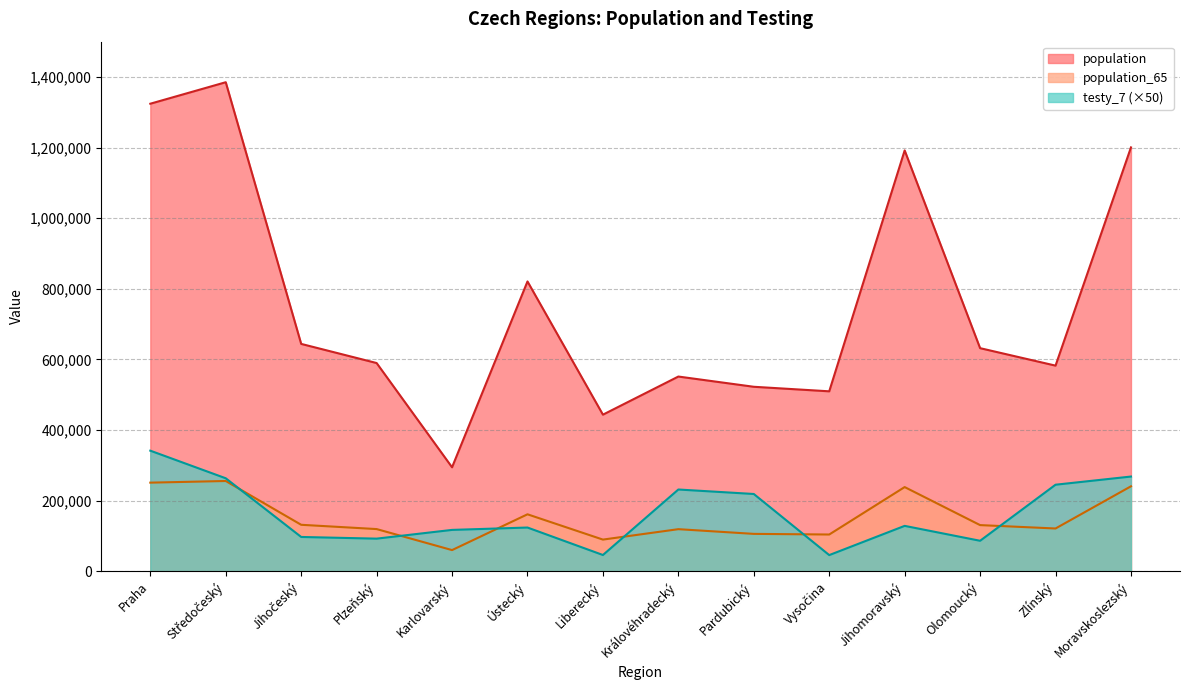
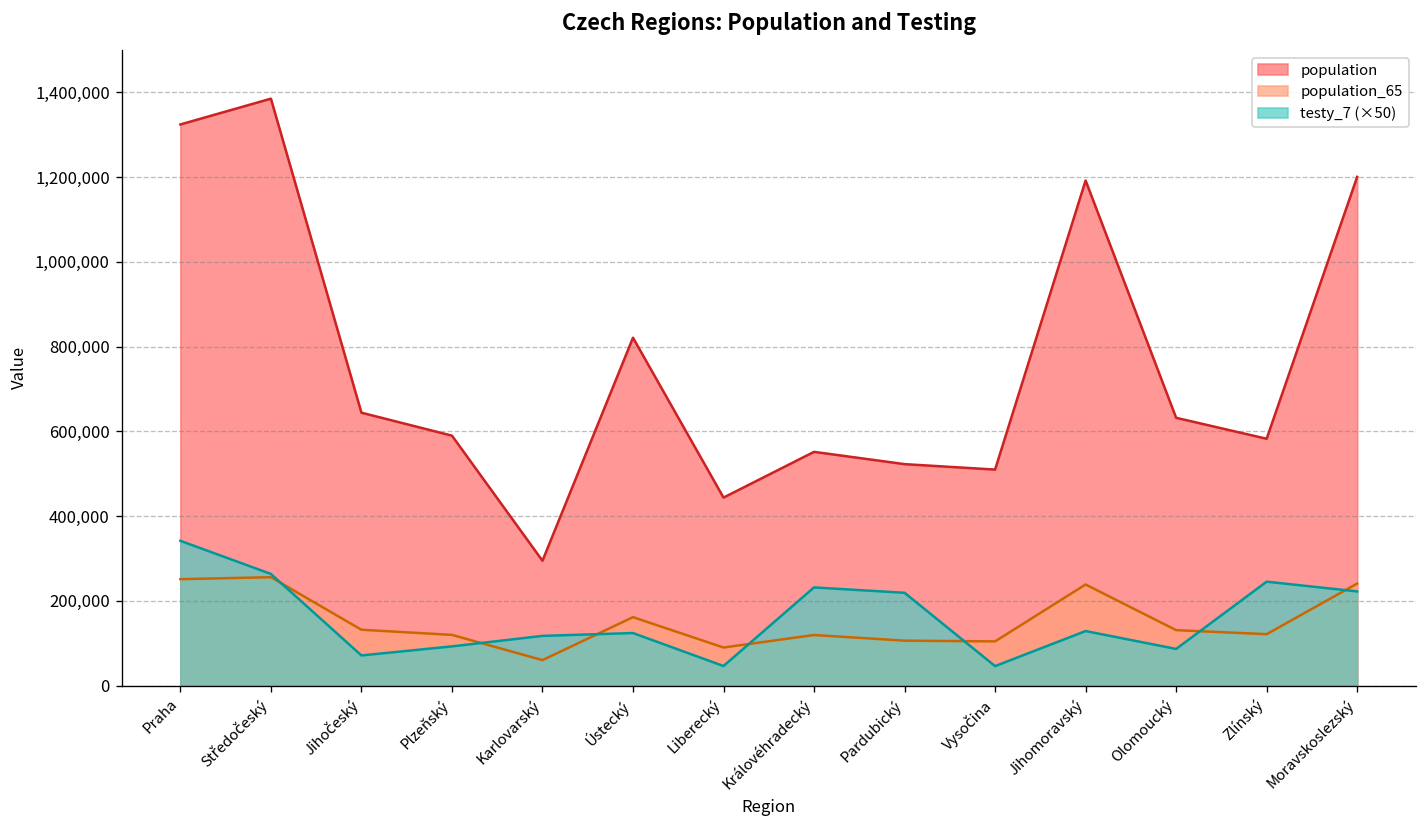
  {
    "testy_7 (×50)": {
      "Praha": "340,000",
      "Středočeský": "260,000",
-     "Jihočeský": "100,000",
+     "Jihočeský": "70,000",
      "Plzeňský": "90,000",
      "Karlovarský": "120,000",
      "Ústecký": "120,000",
      "Liberecký": "50,000",
      "Královéhradecký": "230,000",
      "Pardubický": "220,000",
      "Vysočina": "50,000",
      "Jihomoravský": "130,000",
      "Olomoucký": "90,000",
      "Zlínský": "250,000",
-     "Moravskoslezský": "270,000"
+     "Moravskoslezský": "220,000"
    }
  }
